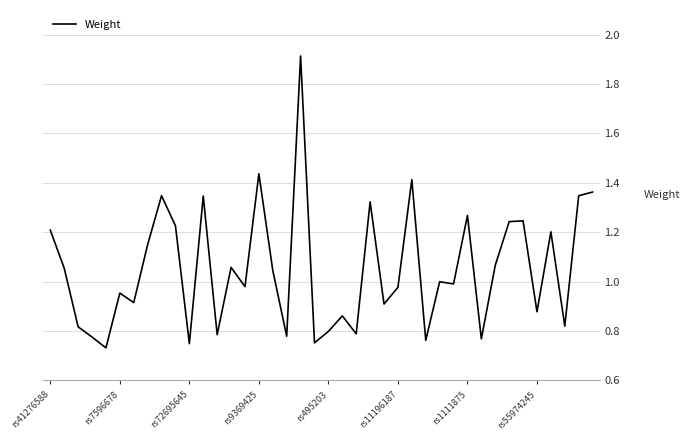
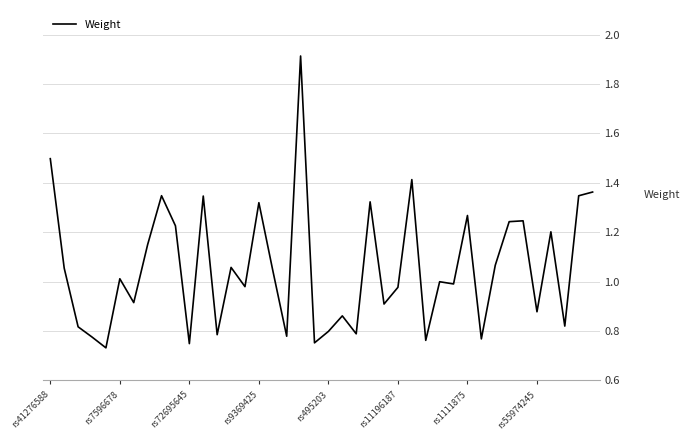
  {
-   "rs41276588": 1.21,
-   "rs7596678": 0.95,
+   "rs41276588": 1.50,
+   "rs7596678": 1.01,
    "rs72695645": 0.75,
-   "rs9369425": 1.44,
+   "rs9369425": 1.32,
    "rs495203": 0.80,
    "rs11196187": 0.98,
    "rs1111875": 1.27,
    "rs55974245": 0.88
  }
